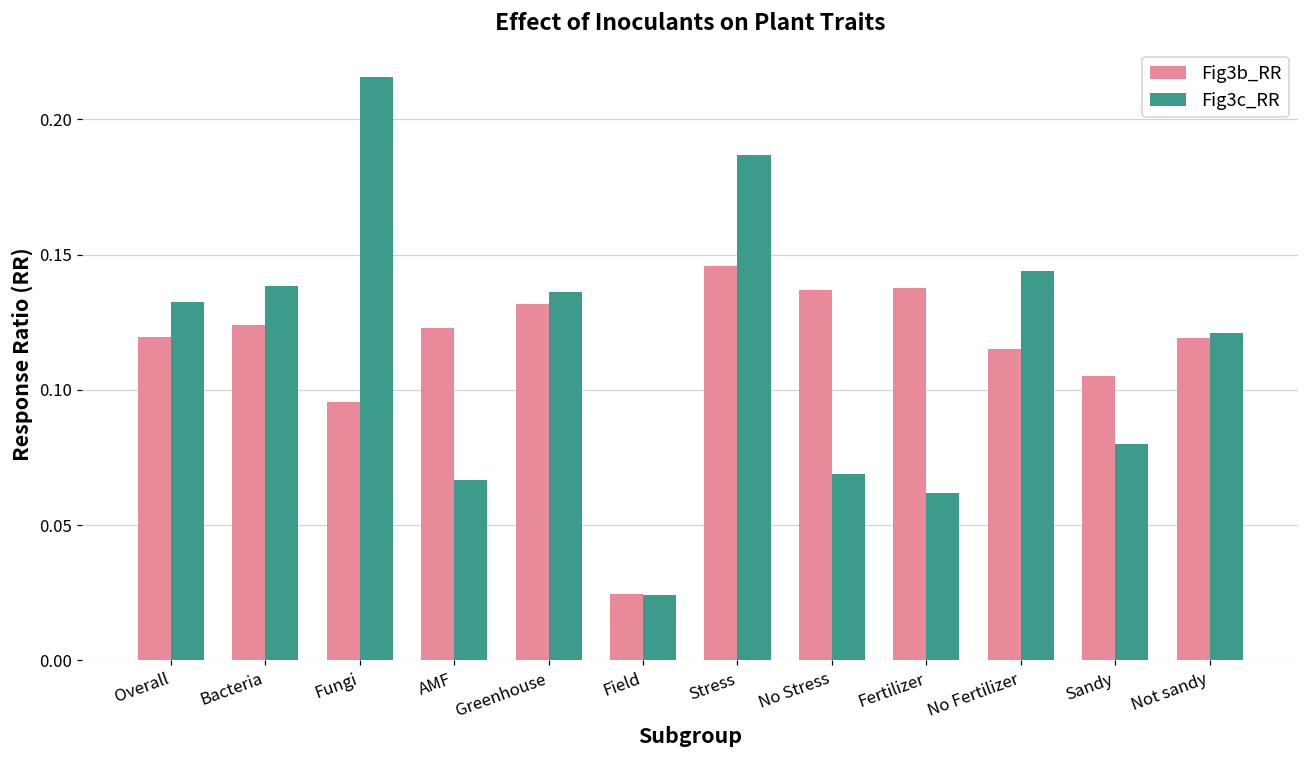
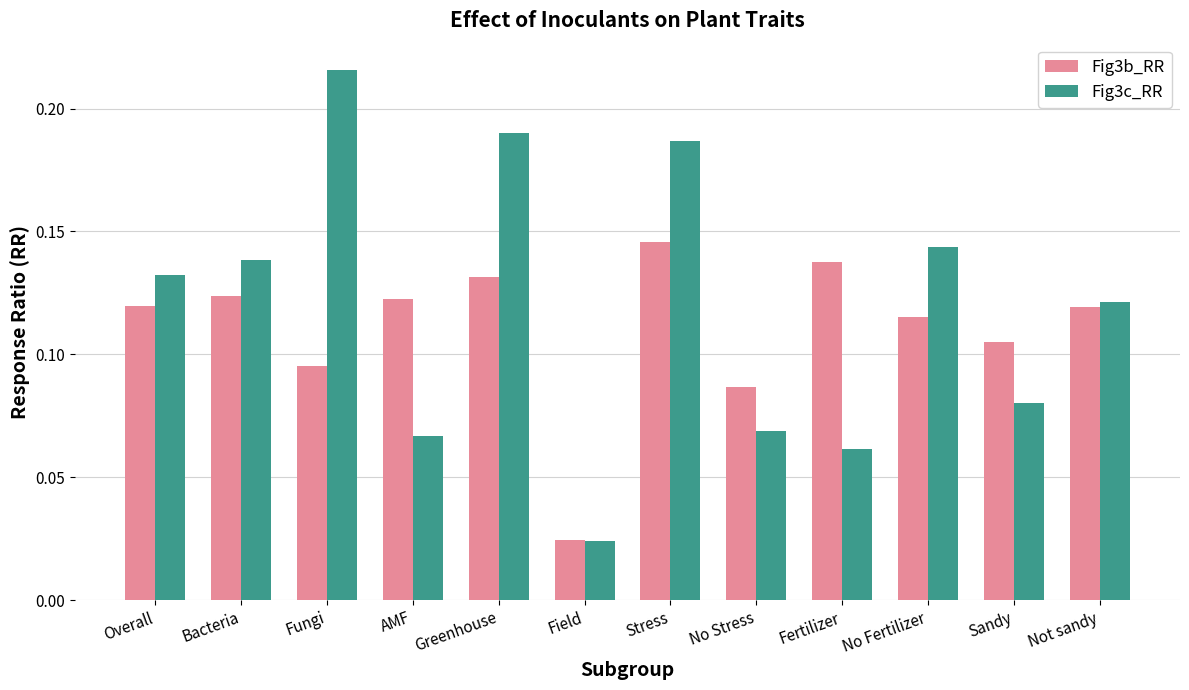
  {
    "Fig3b_RR": {
      "Overall": 0.120,
      "Bacteria": 0.124,
      "Fungi": 0.095,
      "AMF": 0.123,
      "Greenhouse": 0.132,
      "Field": 0.025,
      "Stress": 0.146,
-     "No Stress": 0.137,
+     "No Stress": 0.087,
      "Fertilizer": 0.138,
      "No Fertilizer": 0.115,
      "Sandy": 0.105,
      "Not sandy": 0.119
    },
    "Fig3c_RR": {
      "Overall": 0.132,
      "Bacteria": 0.138,
      "Fungi": 0.216,
      "AMF": 0.067,
-     "Greenhouse": 0.136,
+     "Greenhouse": 0.190,
      "Field": 0.024,
      "Stress": 0.187,
      "No Stress": 0.069,
      "Fertilizer": 0.062,
      "No Fertilizer": 0.144,
      "Sandy": 0.080,
      "Not sandy": 0.121
    }
  }
